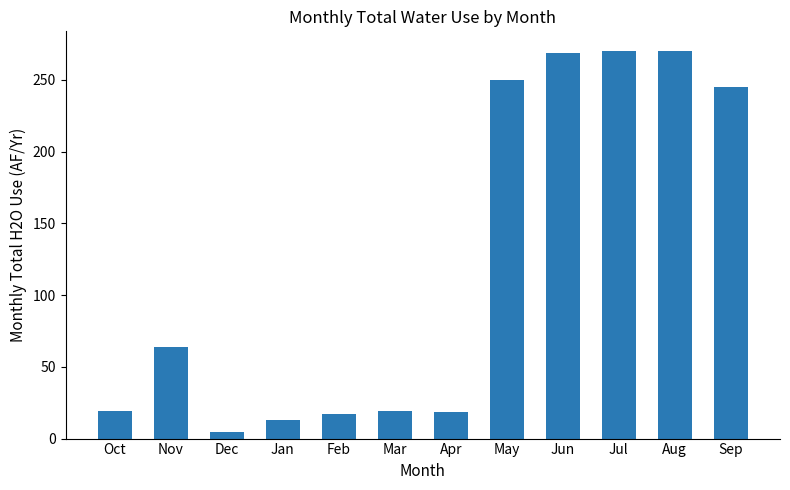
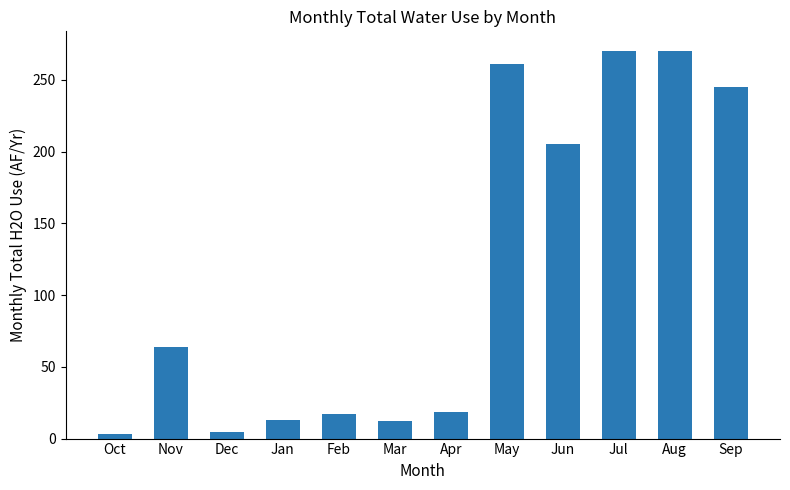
  {
-   "Oct": 19,
+   "Oct": 3,
    "Nov": 64,
    "Dec": 4,
    "Jan": 13,
    "Feb": 17,
-   "Mar": 19,
+   "Mar": 12,
    "Apr": 18,
-   "May": 250,
-   "Jun": 269,
+   "May": 261,
+   "Jun": 205,
    "Jul": 270,
    "Aug": 270,
    "Sep": 245
  }
